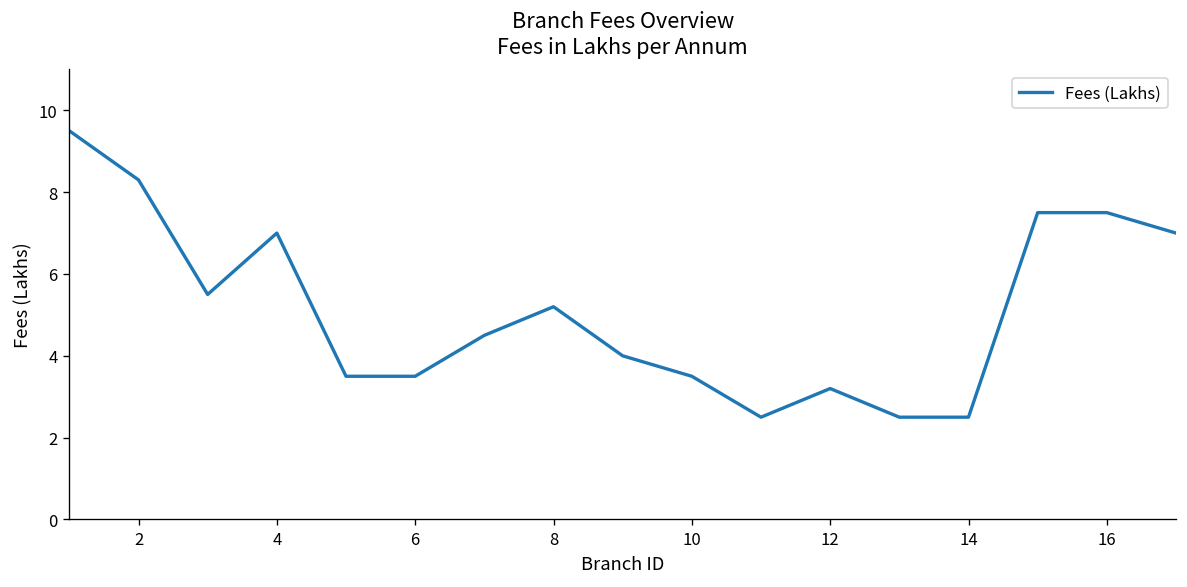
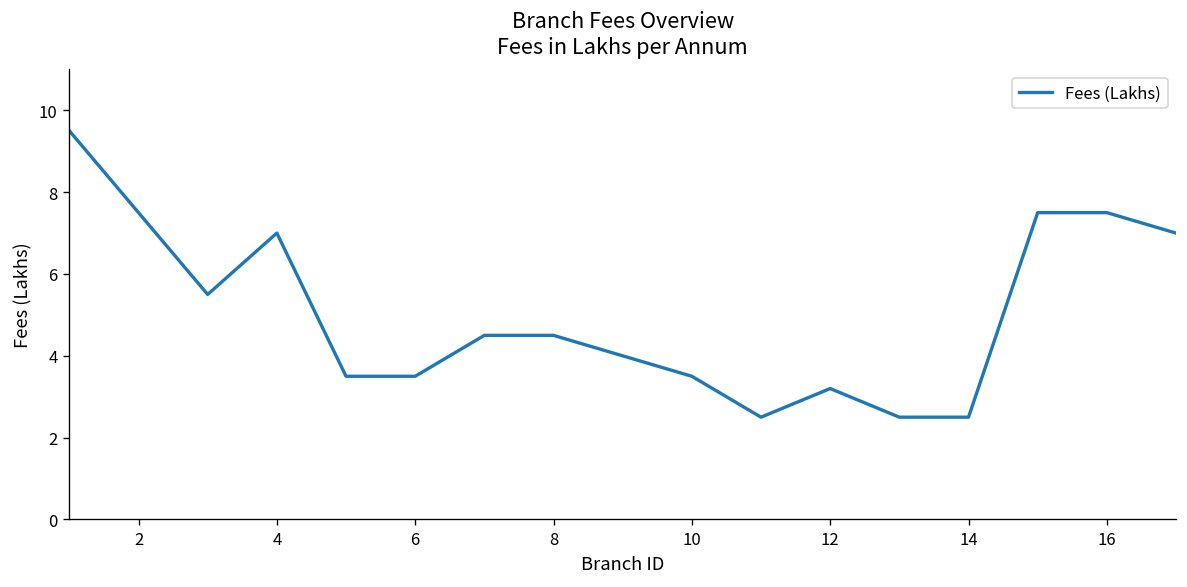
  {
-   "2": 8.3,
+   "2": 7.5,
    "4": 7.0,
    "6": 3.5,
-   "8": 5.2,
+   "8": 4.5,
    "10": 3.5,
    "12": 3.2,
    "14": 2.5,
    "16": 7.5
  }
